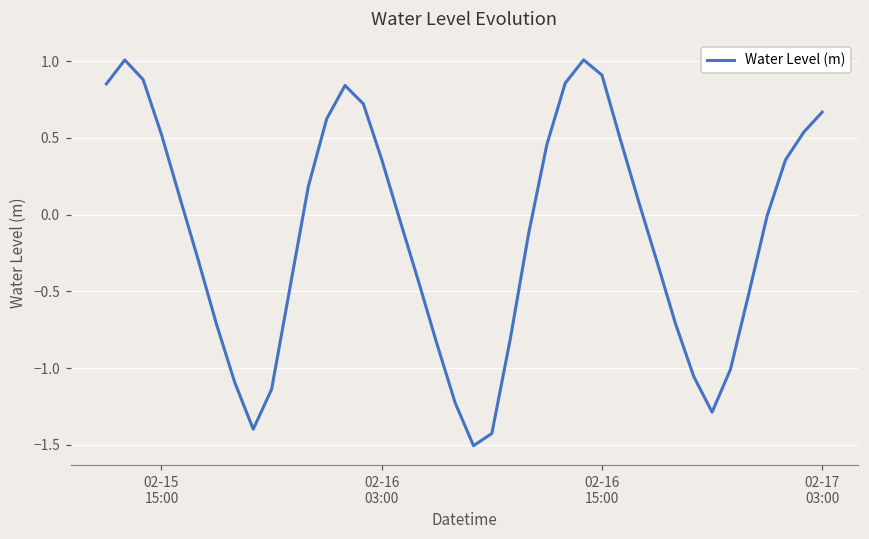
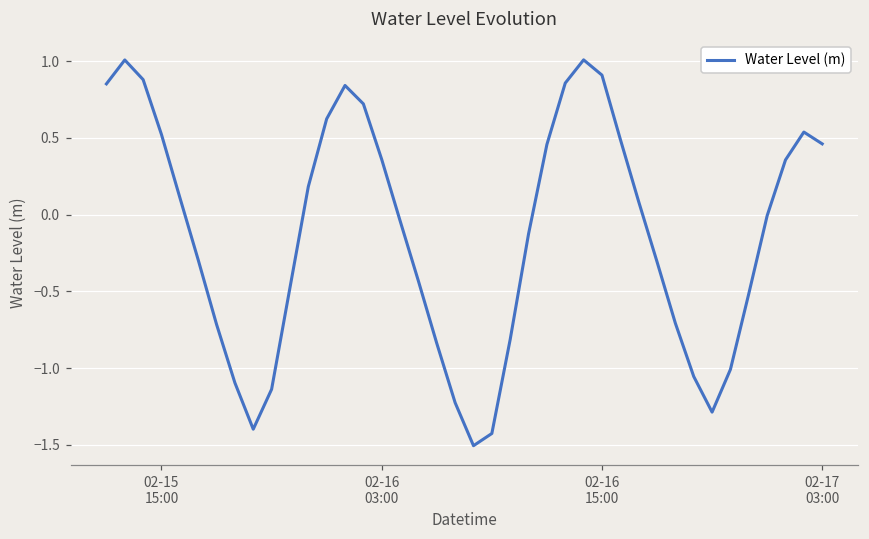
  {
    "02-15 15:00": 0.52,
    "02-16 03:00": 0.36,
    "02-16 15:00": 0.91,
-   "02-17 03:00": 0.67
+   "02-17 03:00": 0.46
  }
